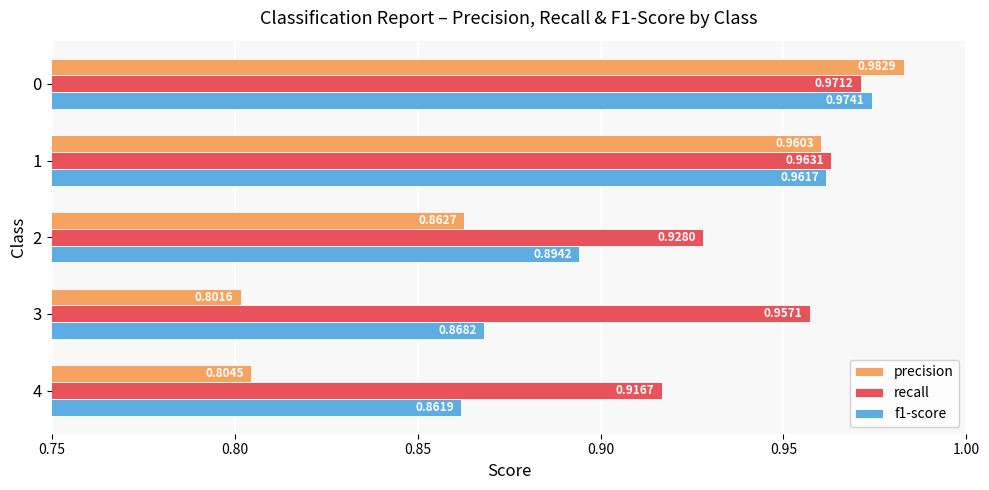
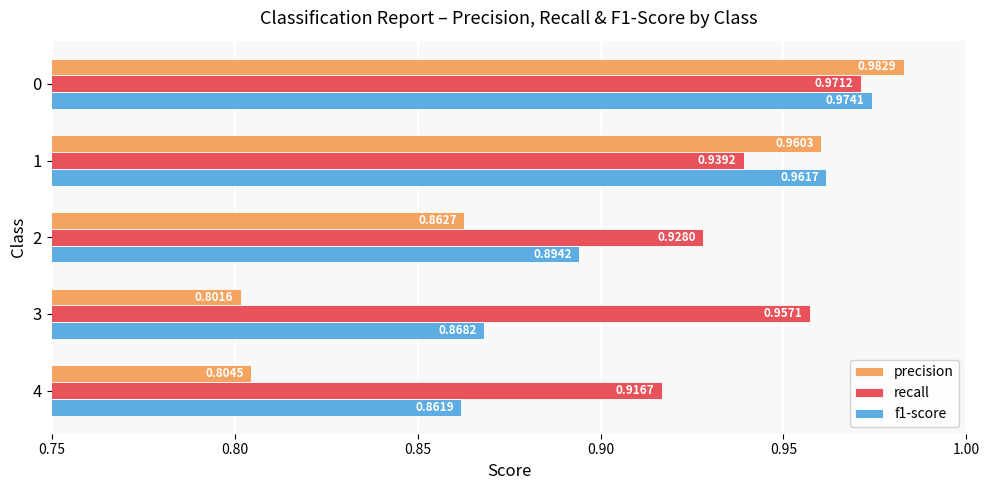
  {
    "precision": {
      "0": 0.9829,
      "1": 0.9603,
      "2": 0.8627,
      "3": 0.8016,
      "4": 0.8045
    },
    "recall": {
      "0": 0.9712,
-     "1": 0.9631,
+     "1": 0.9392,
      "2": 0.9280,
      "3": 0.9571,
      "4": 0.9167
    },
    "f1-score": {
      "0": 0.9741,
      "1": 0.9617,
      "2": 0.8942,
      "3": 0.8682,
      "4": 0.8619
    }
  }
